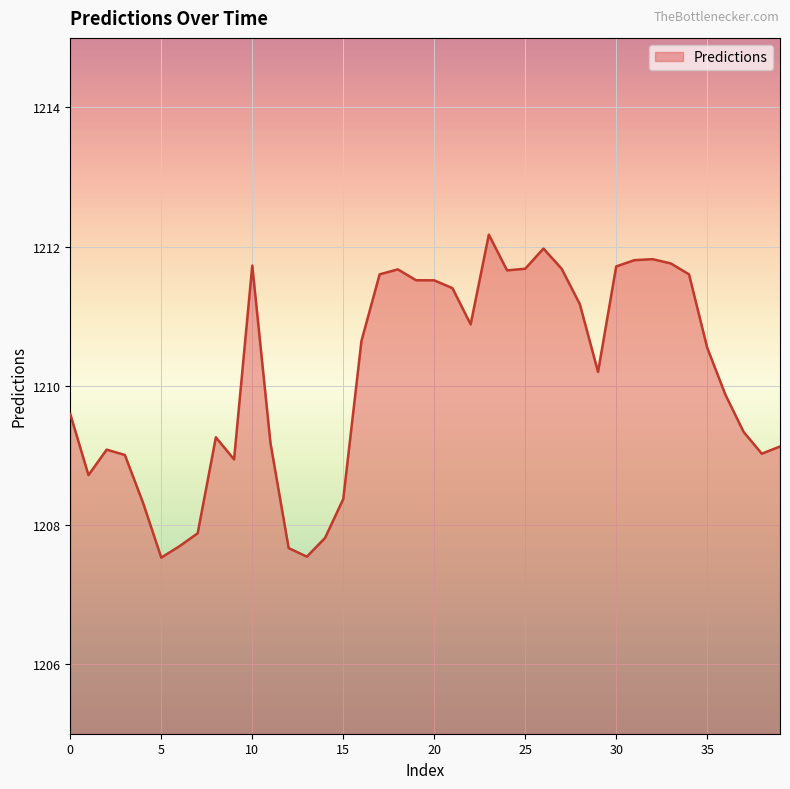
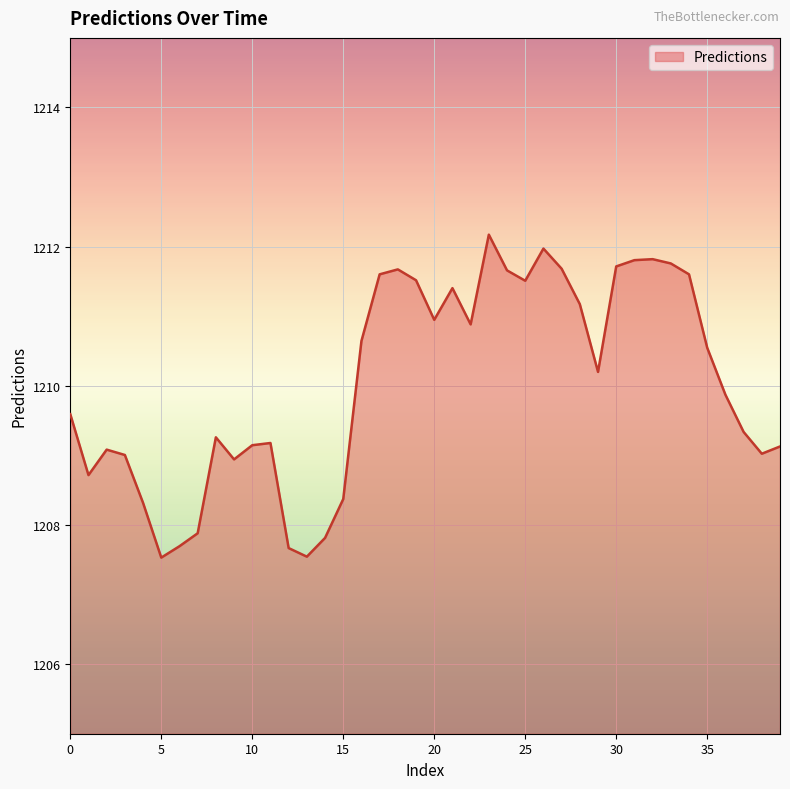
  {
    "0": 1209.6,
    "5": 1207.5,
-   "10": 1211.7,
+   "10": 1209.1,
    "15": 1208.4,
-   "20": 1211.5,
-   "25": 1211.7,
+   "20": 1210.9,
+   "25": 1211.5,
    "30": 1211.7,
    "35": 1210.5
  }
